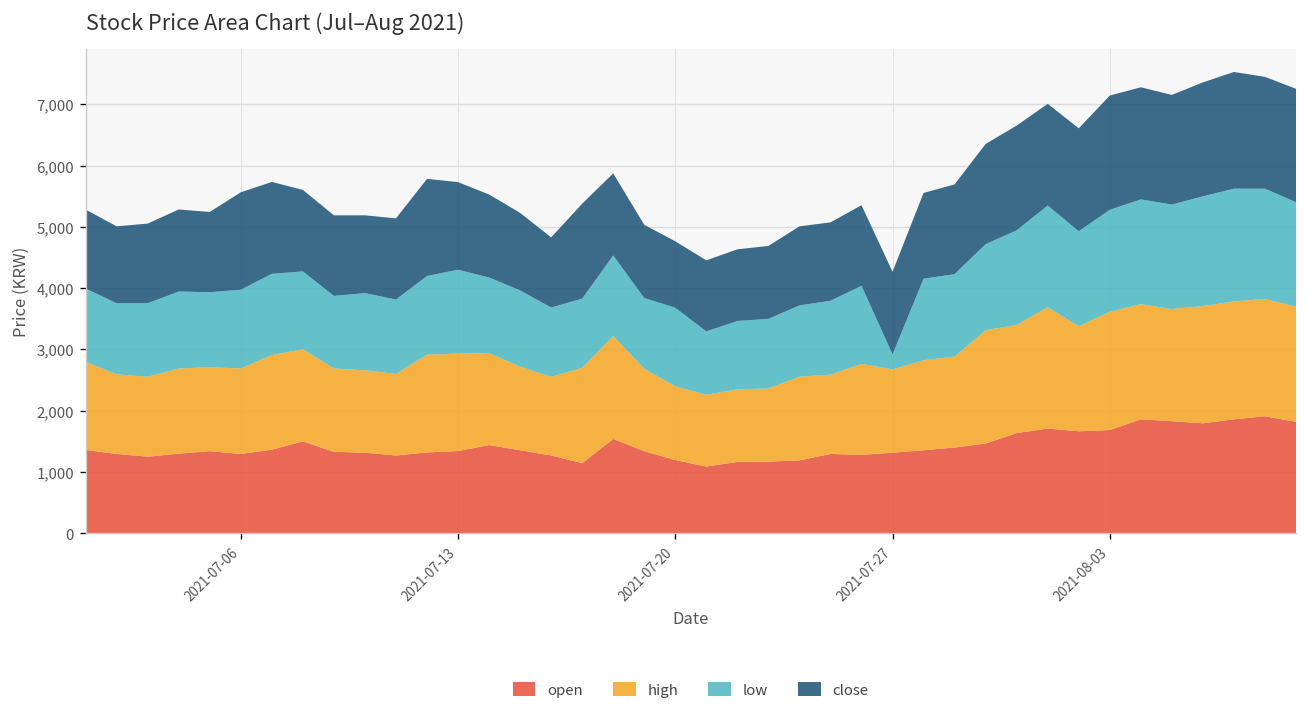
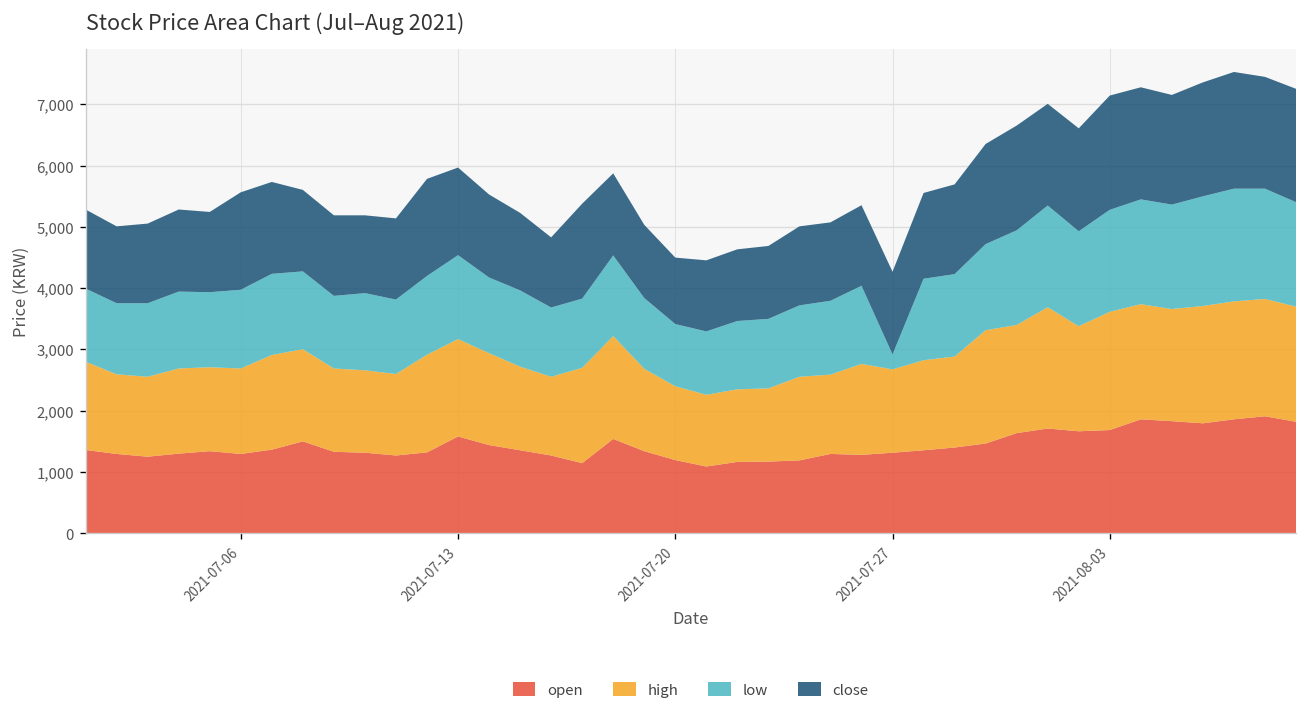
  {
    "open": {
      "2021-07-06": "1,300",
-     "2021-07-13": "1,300",
+     "2021-07-13": "1,600",
      "2021-07-20": "1,200",
      "2021-07-27": "1,300",
      "2021-08-03": "1,700"
    },
    "high": {
      "2021-07-06": "1,400",
      "2021-07-13": "1,600",
      "2021-07-20": "1,200",
      "2021-07-27": "1,400",
      "2021-08-03": "1,900"
    },
    "low": {
      "2021-07-06": "1,300",
      "2021-07-13": "1,400",
-     "2021-07-20": "1,300",
+     "2021-07-20": "1,000",
      "2021-07-27": "200",
      "2021-08-03": "1,700"
    },
    "close": {
      "2021-07-06": "1,600",
      "2021-07-13": "1,400",
      "2021-07-20": "1,100",
      "2021-07-27": "1,400",
      "2021-08-03": "1,900"
    }
  }
